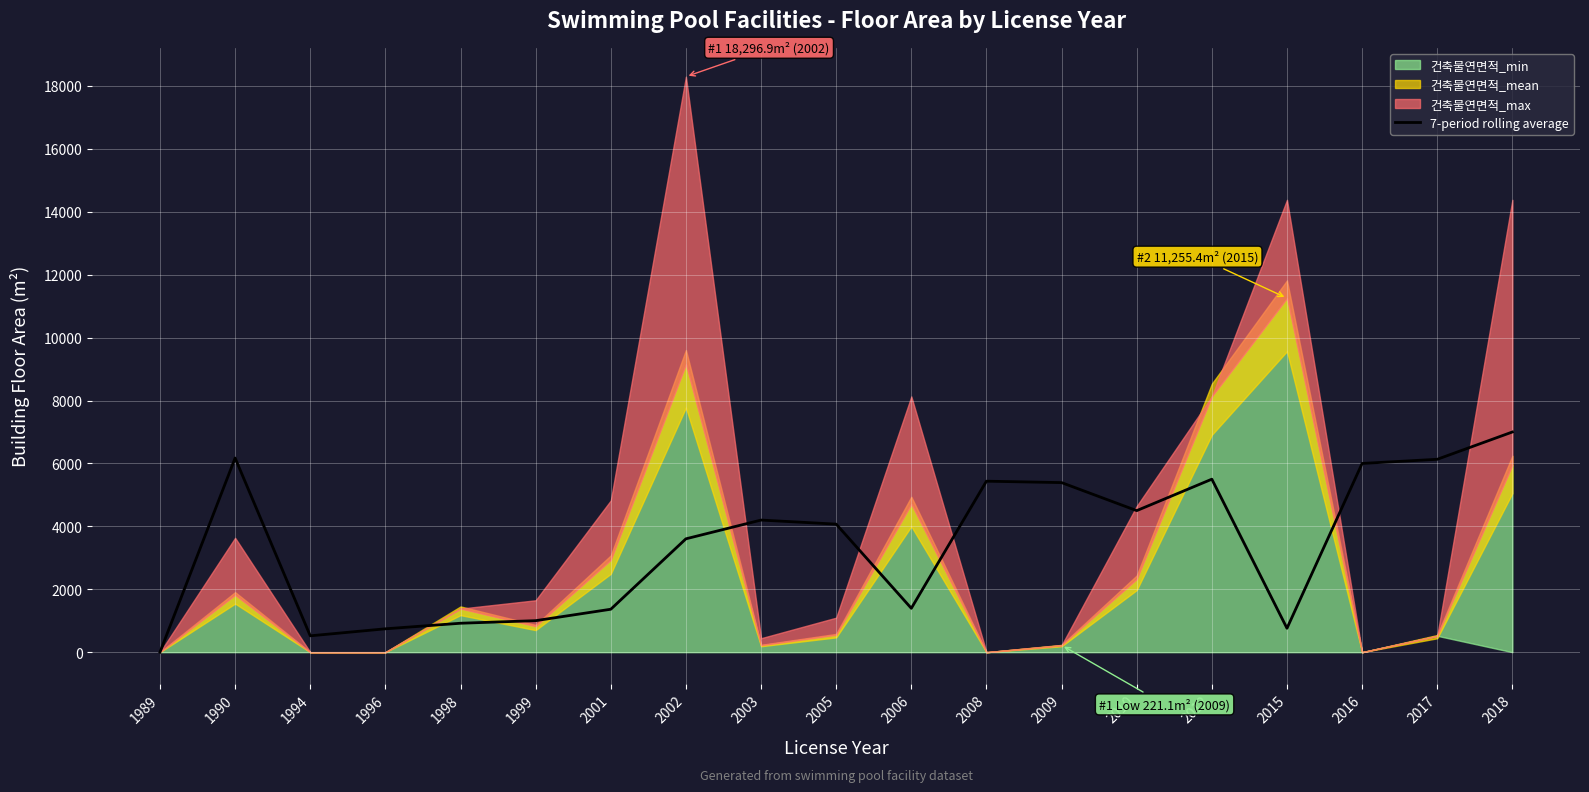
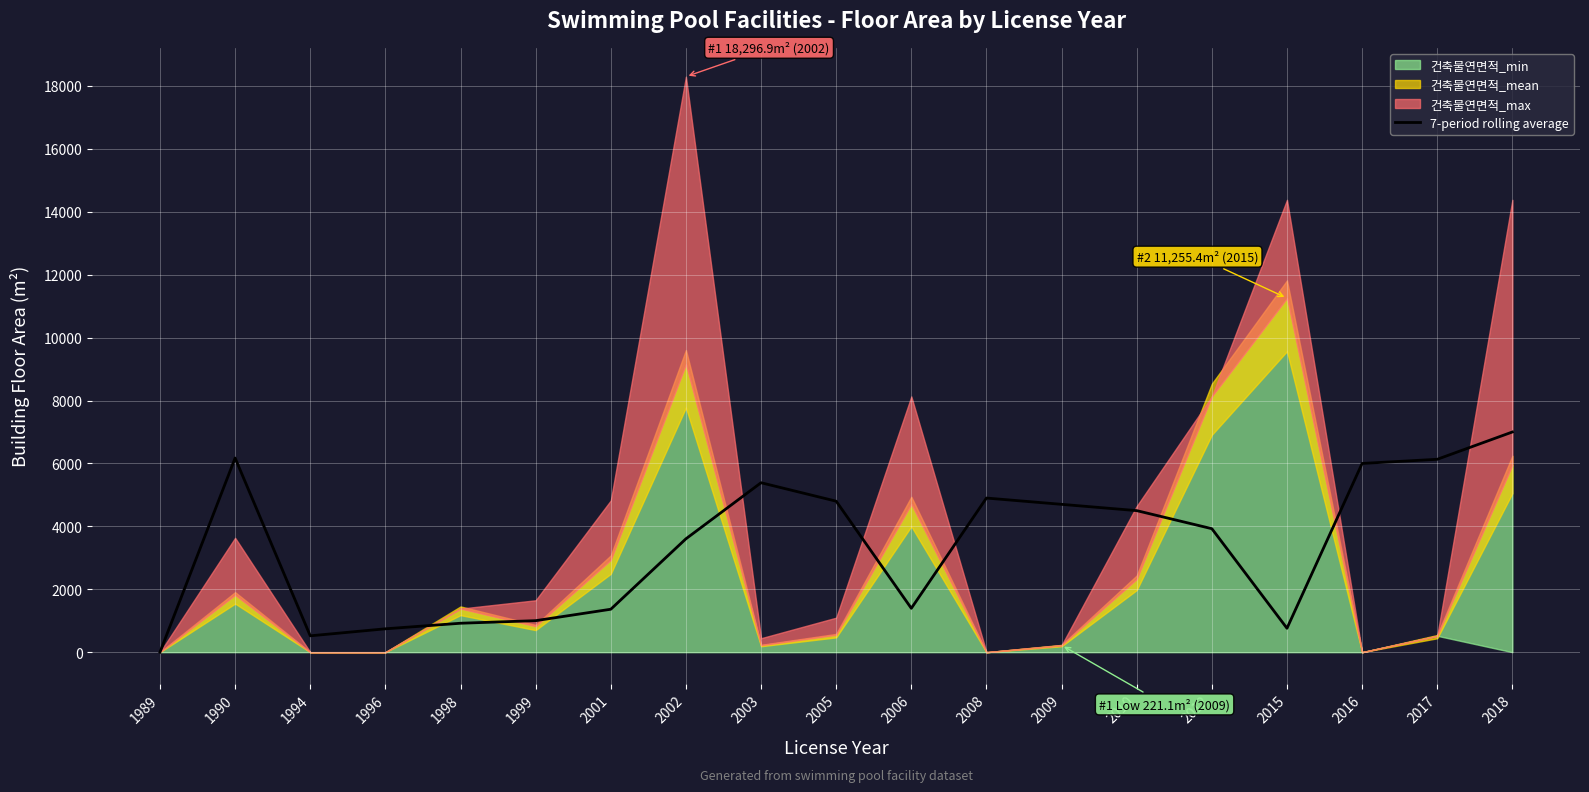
  {
    "7-period rolling average": {
      "1990": 6200,
      "1994": 500,
      "1996": 700,
      "1998": 900,
      "1999": 1000,
      "2001": 1400,
      "2002": 3600,
-     "2003": 4200,
-     "2005": 4100,
+     "2003": 5400,
+     "2005": 4800,
      "2006": 1400,
-     "2008": 5400,
-     "2009": 5400,
+     "2008": 4900,
+     "2009": 4700,
      "2010": 4500,
-     "2012": 5500,
+     "2012": 3900,
      "2015": 800,
      "2016": 6000,
      "2017": 6100,
      "2018": 7000
    }
  }
